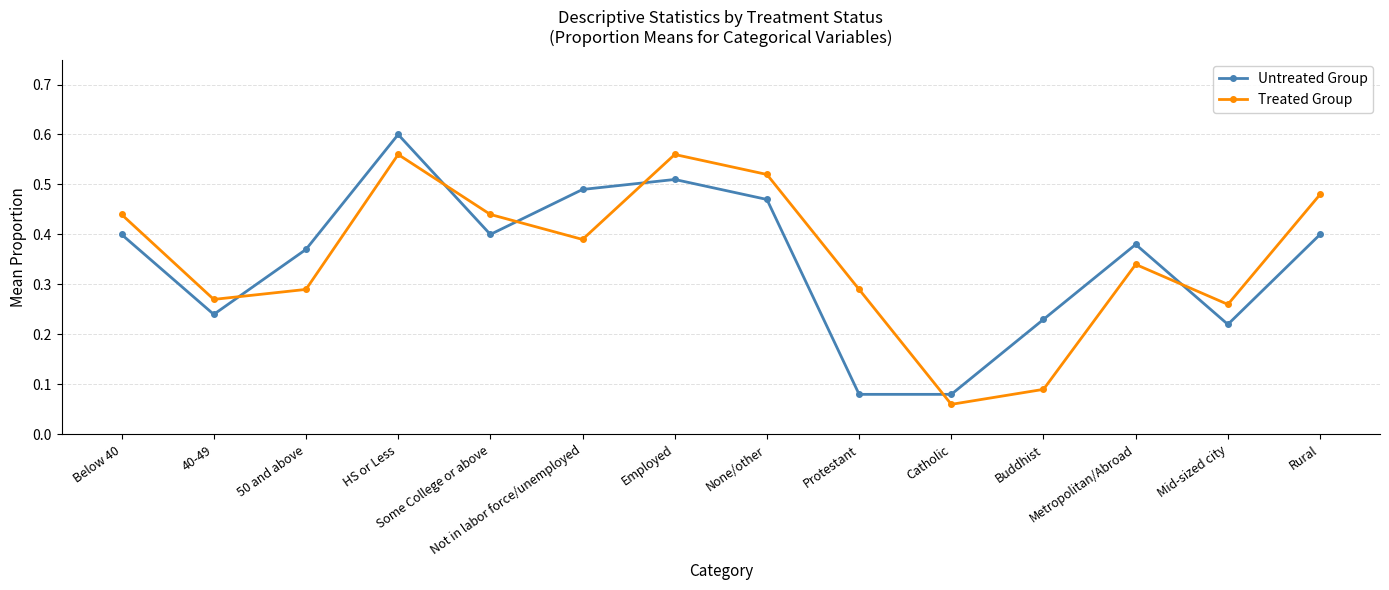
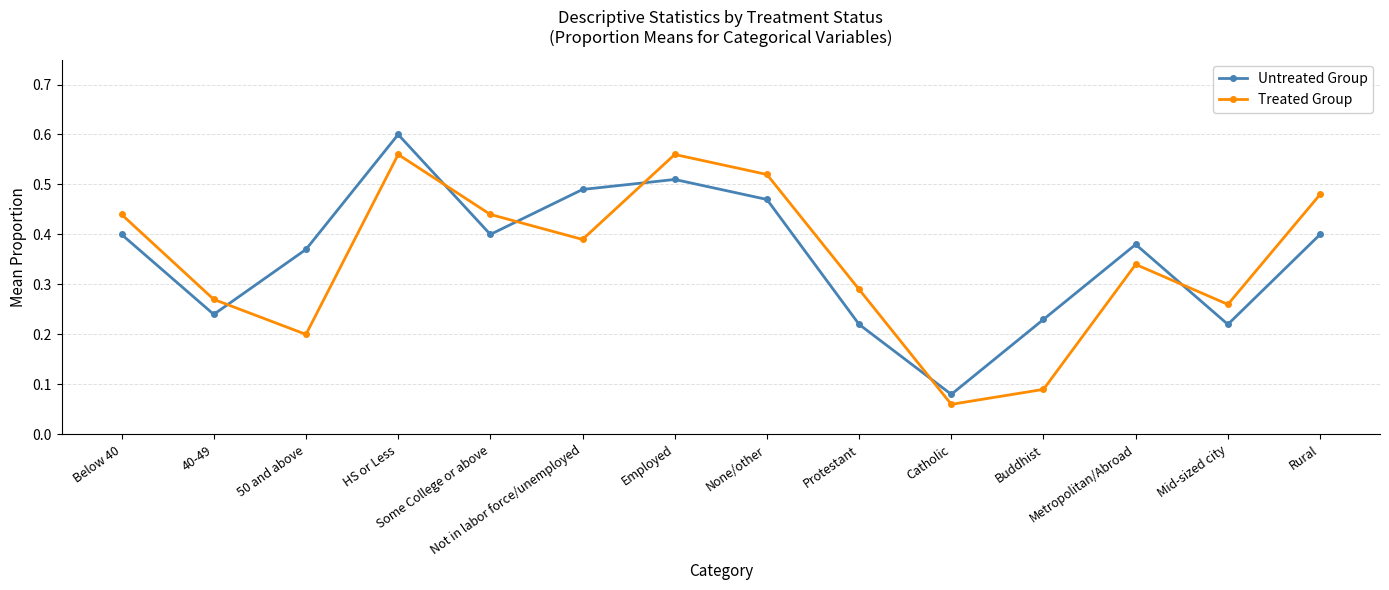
  {
    "Untreated Group": {
      "Below 40": 0.40,
      "40-49": 0.24,
      "50 and above": 0.37,
      "HS or Less": 0.60,
      "Some College or above": 0.40,
      "Not in labor force/unemployed": 0.49,
      "Employed": 0.51,
      "None/other": 0.47,
-     "Protestant": 0.08,
+     "Protestant": 0.22,
      "Catholic": 0.08,
      "Buddhist": 0.23,
      "Metropolitan/Abroad": 0.38,
      "Mid-sized city": 0.22,
      "Rural": 0.40
    },
    "Treated Group": {
      "Below 40": 0.44,
      "40-49": 0.27,
-     "50 and above": 0.29,
+     "50 and above": 0.20,
      "HS or Less": 0.56,
      "Some College or above": 0.44,
      "Not in labor force/unemployed": 0.39,
      "Employed": 0.56,
      "None/other": 0.52,
      "Protestant": 0.29,
      "Catholic": 0.06,
      "Buddhist": 0.09,
      "Metropolitan/Abroad": 0.34,
      "Mid-sized city": 0.26,
      "Rural": 0.48
    }
  }
